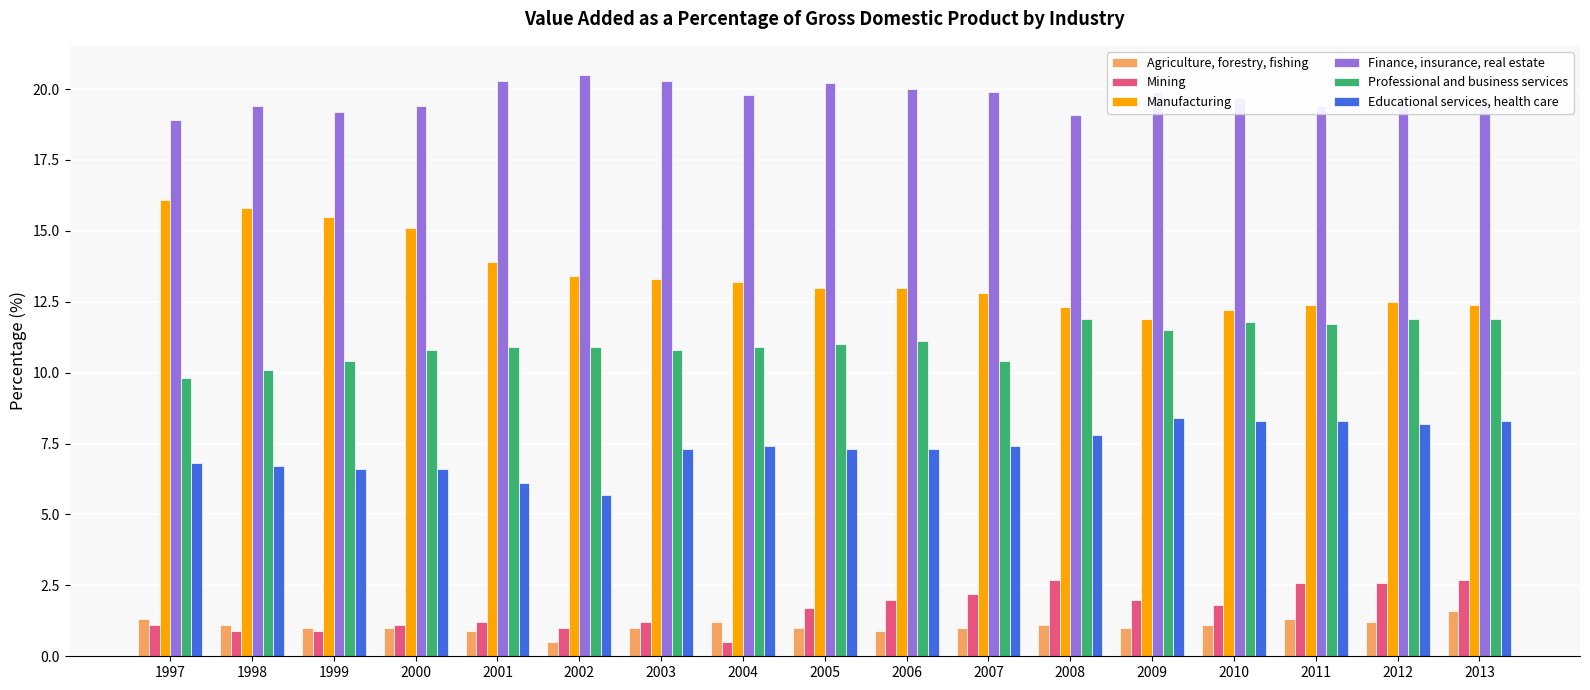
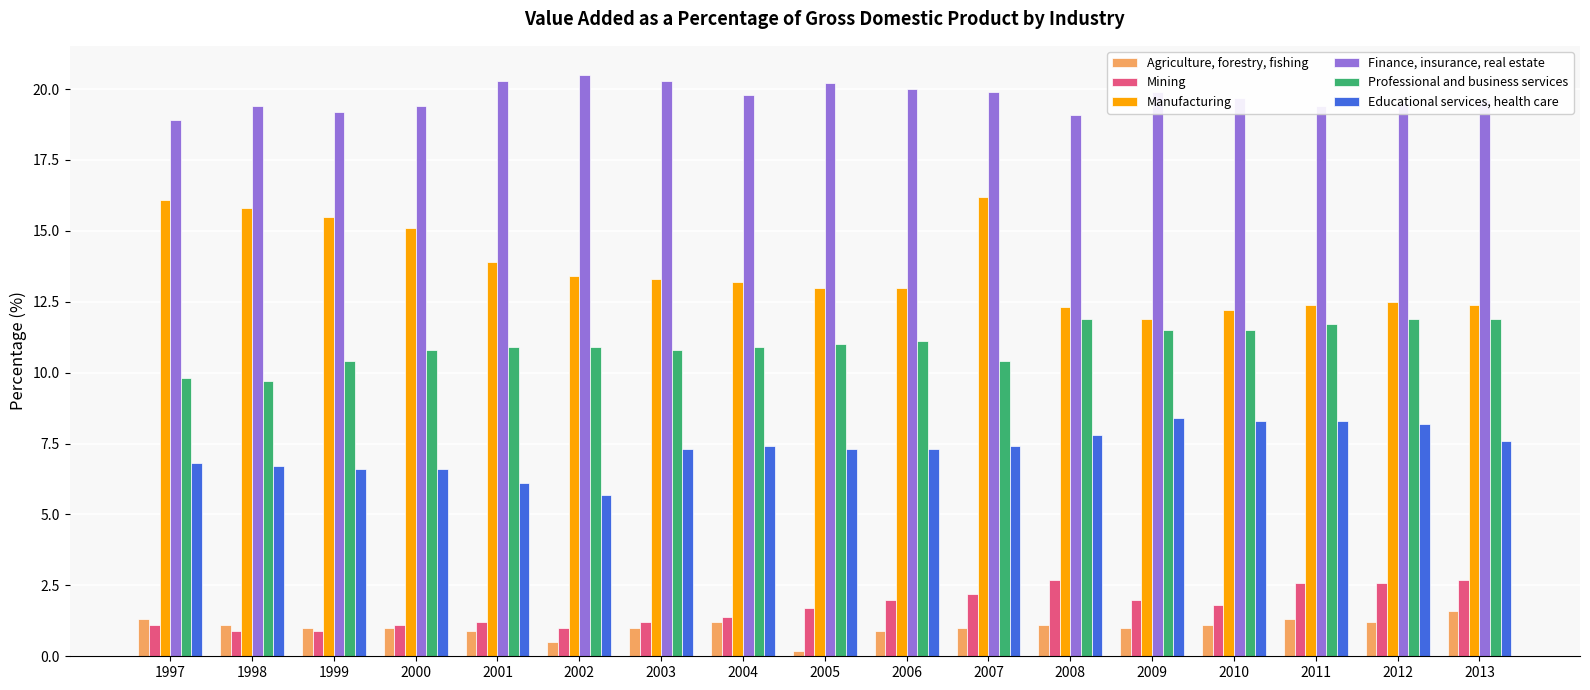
  {
    "Agriculture, forestry, fishing": {
      "1997": 1.3,
      "1998": 1.1,
      "1999": 1.0,
      "2000": 1.0,
      "2001": 0.9,
      "2002": 0.5,
      "2003": 1.0,
      "2004": 1.2,
-     "2005": 1.0,
+     "2005": 0.2,
      "2006": 0.9,
      "2007": 1.0,
      "2008": 1.1,
      "2009": 1.0,
      "2010": 1.1,
      "2011": 1.3,
      "2012": 1.2,
      "2013": 1.6
    },
    "Mining": {
      "1997": 1.1,
      "1998": 0.9,
      "1999": 0.9,
      "2000": 1.1,
      "2001": 1.2,
      "2002": 1.0,
      "2003": 1.2,
-     "2004": 0.5,
+     "2004": 1.4,
      "2005": 1.7,
      "2006": 2.0,
      "2007": 2.2,
      "2008": 2.7,
      "2009": 2.0,
      "2010": 1.8,
      "2011": 2.6,
      "2012": 2.6,
      "2013": 2.7
    },
    "Manufacturing": {
      "1997": 16.1,
      "1998": 15.8,
      "1999": 15.5,
      "2000": 15.1,
      "2001": 13.9,
      "2002": 13.4,
      "2003": 13.3,
      "2004": 13.2,
      "2005": 13.0,
      "2006": 13.0,
-     "2007": 12.8,
+     "2007": 16.2,
      "2008": 12.3,
      "2009": 11.9,
      "2010": 12.2,
      "2011": 12.4,
      "2012": 12.5,
      "2013": 12.4
    },
    "Finance, insurance, real estate": {
      "1997": 18.9,
      "1998": 19.4,
      "1999": 19.2,
      "2000": 19.4,
      "2001": 20.3,
      "2002": 20.5,
      "2003": 20.3,
      "2004": 19.8,
      "2005": 20.2,
      "2006": 20.0,
      "2007": 19.9,
      "2008": 19.1
    },
    "Professional and business services": {
      "1997": 9.8,
-     "1998": 10.1,
+     "1998": 9.7,
      "1999": 10.4,
      "2000": 10.8,
      "2001": 10.9,
      "2002": 10.9,
      "2003": 10.8,
      "2004": 10.9,
      "2005": 11.0,
      "2006": 11.1,
      "2007": 10.4,
      "2008": 11.9,
      "2009": 11.5,
-     "2010": 11.8,
+     "2010": 11.5,
      "2011": 11.7,
      "2012": 11.9,
      "2013": 11.9
    },
    "Educational services, health care": {
      "1997": 6.8,
      "1998": 6.7,
      "1999": 6.6,
      "2000": 6.6,
      "2001": 6.1,
      "2002": 5.7,
      "2003": 7.3,
      "2004": 7.4,
      "2005": 7.3,
      "2006": 7.3,
      "2007": 7.4,
      "2008": 7.8,
      "2009": 8.4,
      "2010": 8.3,
      "2011": 8.3,
      "2012": 8.2,
-     "2013": 8.3
+     "2013": 7.6
    }
  }
